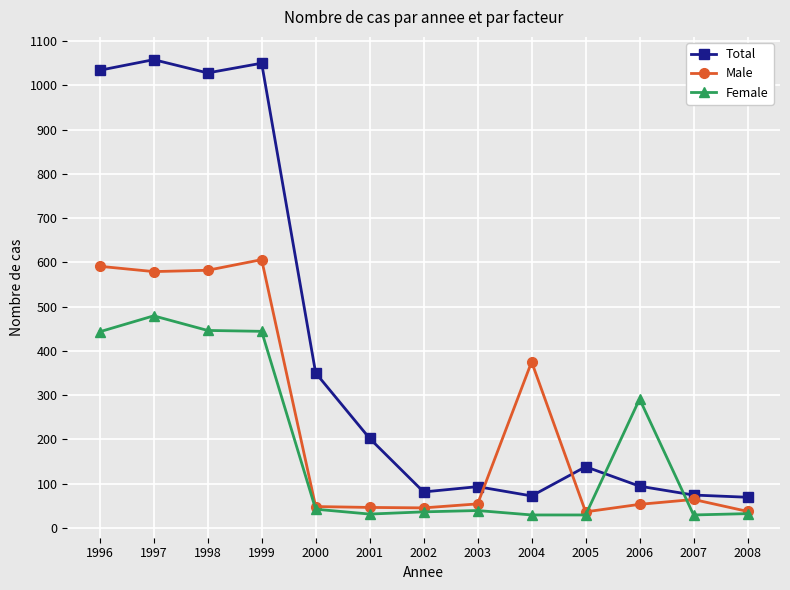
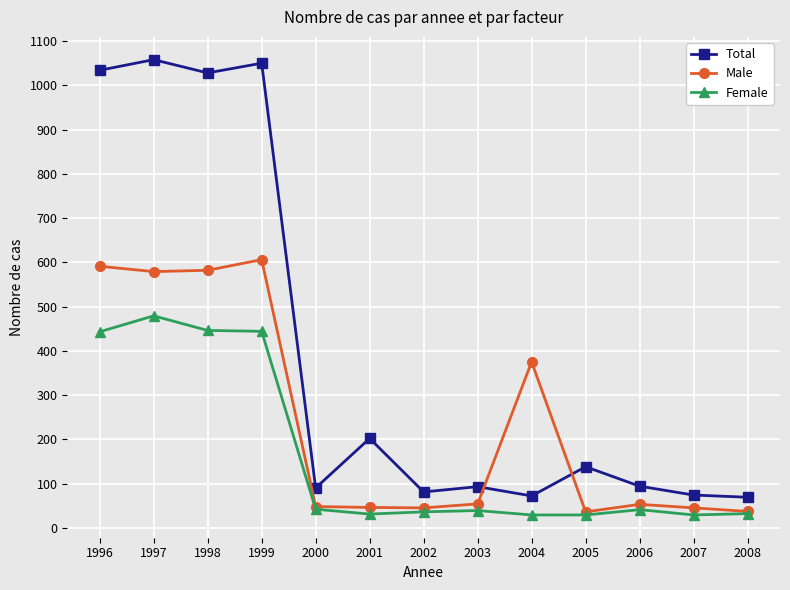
  {
    "Total": {
      "1996": 1030,
      "1997": 1060,
      "1998": 1030,
      "1999": 1050,
-     "2000": 350,
+     "2000": 90,
      "2001": 200,
      "2002": 80,
      "2003": 90,
      "2004": 70,
      "2005": 140,
      "2006": 90,
      "2007": 70,
      "2008": 70
    },
    "Male": {
      "1996": 590,
      "1997": 580,
      "1998": 580,
      "1999": 610,
      "2000": 50,
      "2001": 50,
      "2002": 50,
      "2003": 50,
      "2004": 380,
      "2005": 40,
      "2006": 50,
-     "2007": 60
+     "2007": 50
    },
    "Female": {
      "1996": 440,
      "1997": 480,
      "1998": 450,
      "1999": 440,
      "2000": 40,
      "2001": 30,
      "2002": 40,
      "2003": 40,
      "2004": 30,
      "2005": 30,
-     "2006": 290,
+     "2006": 40,
      "2007": 30
    }
  }
